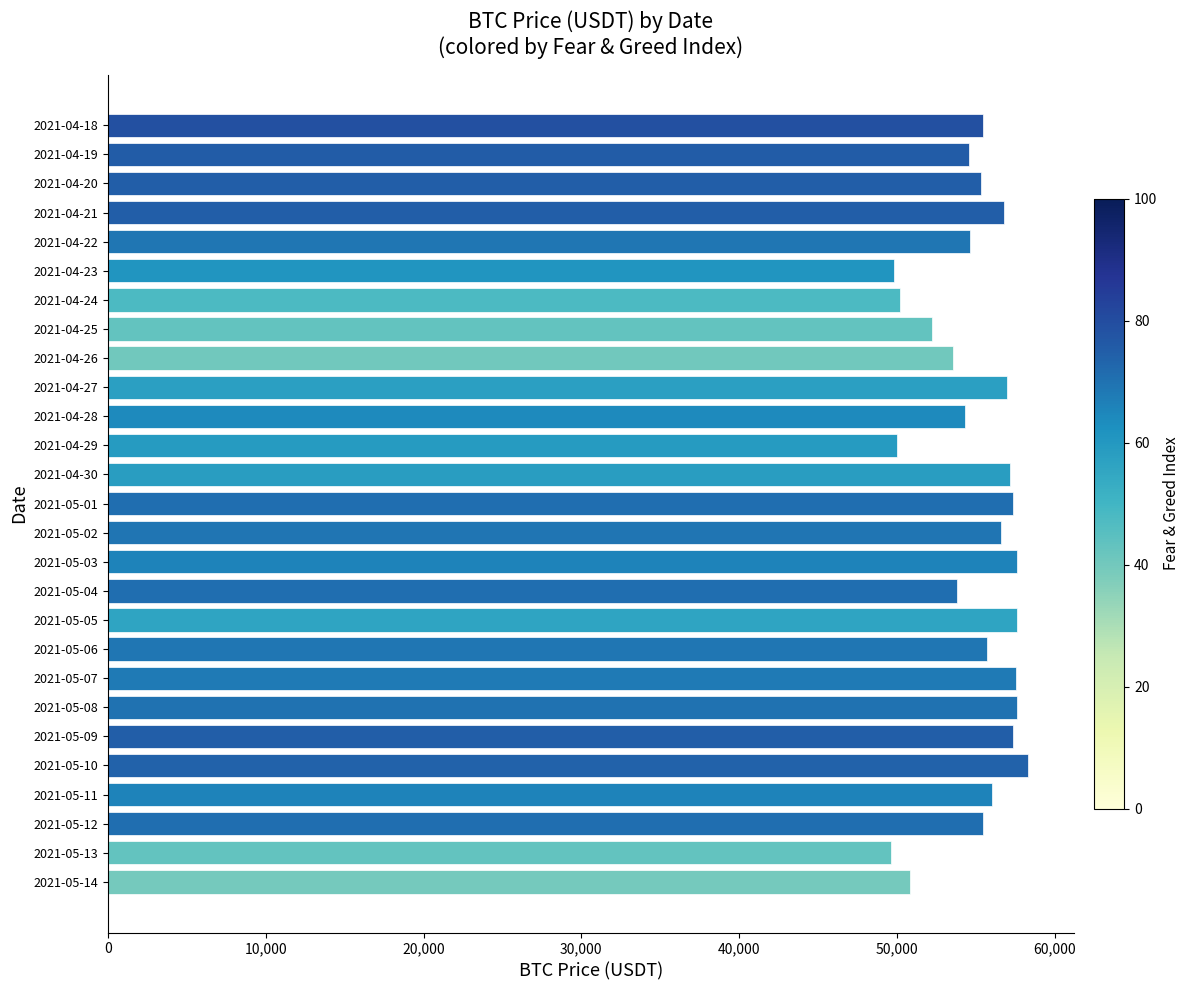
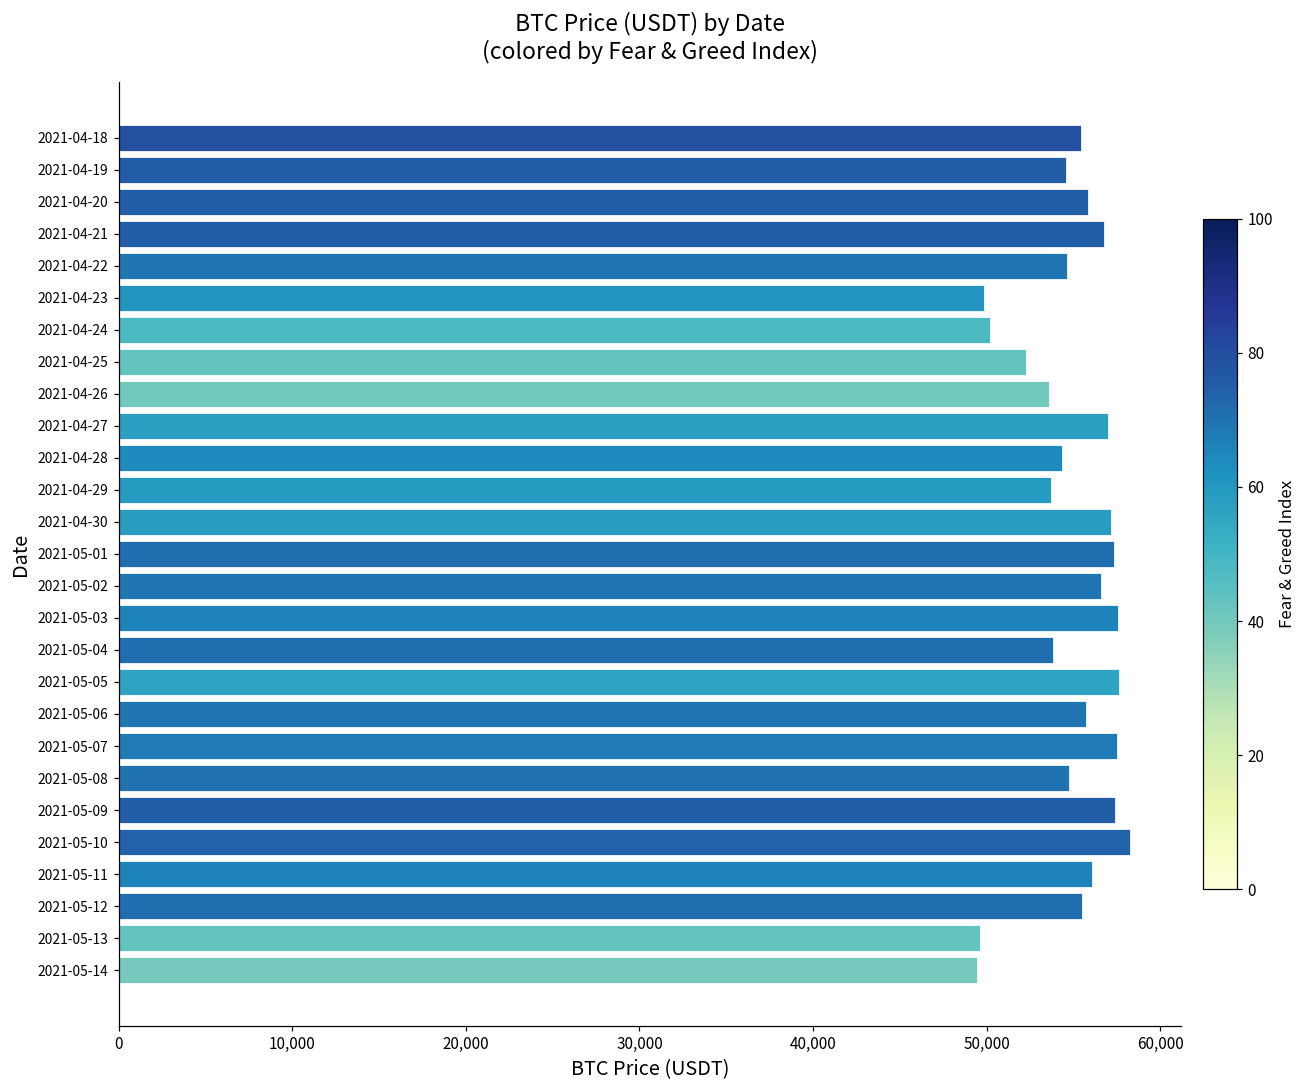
  {
    "2021-04-18": "55,500",
    "2021-04-19": "54,600",
-   "2021-04-20": "55,300",
+   "2021-04-20": "55,800",
    "2021-04-21": "56,800",
    "2021-04-22": "54,600",
    "2021-04-23": "49,800",
    "2021-04-24": "50,200",
    "2021-04-25": "52,300",
    "2021-04-26": "53,600",
    "2021-04-27": "57,000",
    "2021-04-28": "54,300",
-   "2021-04-29": "50,000",
+   "2021-04-29": "53,700",
    "2021-04-30": "57,100",
    "2021-05-01": "57,400",
    "2021-05-02": "56,600",
    "2021-05-03": "57,600",
    "2021-05-04": "53,800",
    "2021-05-05": "57,600",
    "2021-05-06": "55,700",
    "2021-05-07": "57,500",
-   "2021-05-08": "57,600",
+   "2021-05-08": "54,800",
    "2021-05-09": "57,400",
    "2021-05-10": "58,300",
    "2021-05-11": "56,000",
    "2021-05-12": "55,500",
    "2021-05-13": "49,600",
-   "2021-05-14": "50,800"
+   "2021-05-14": "49,400"
  }
